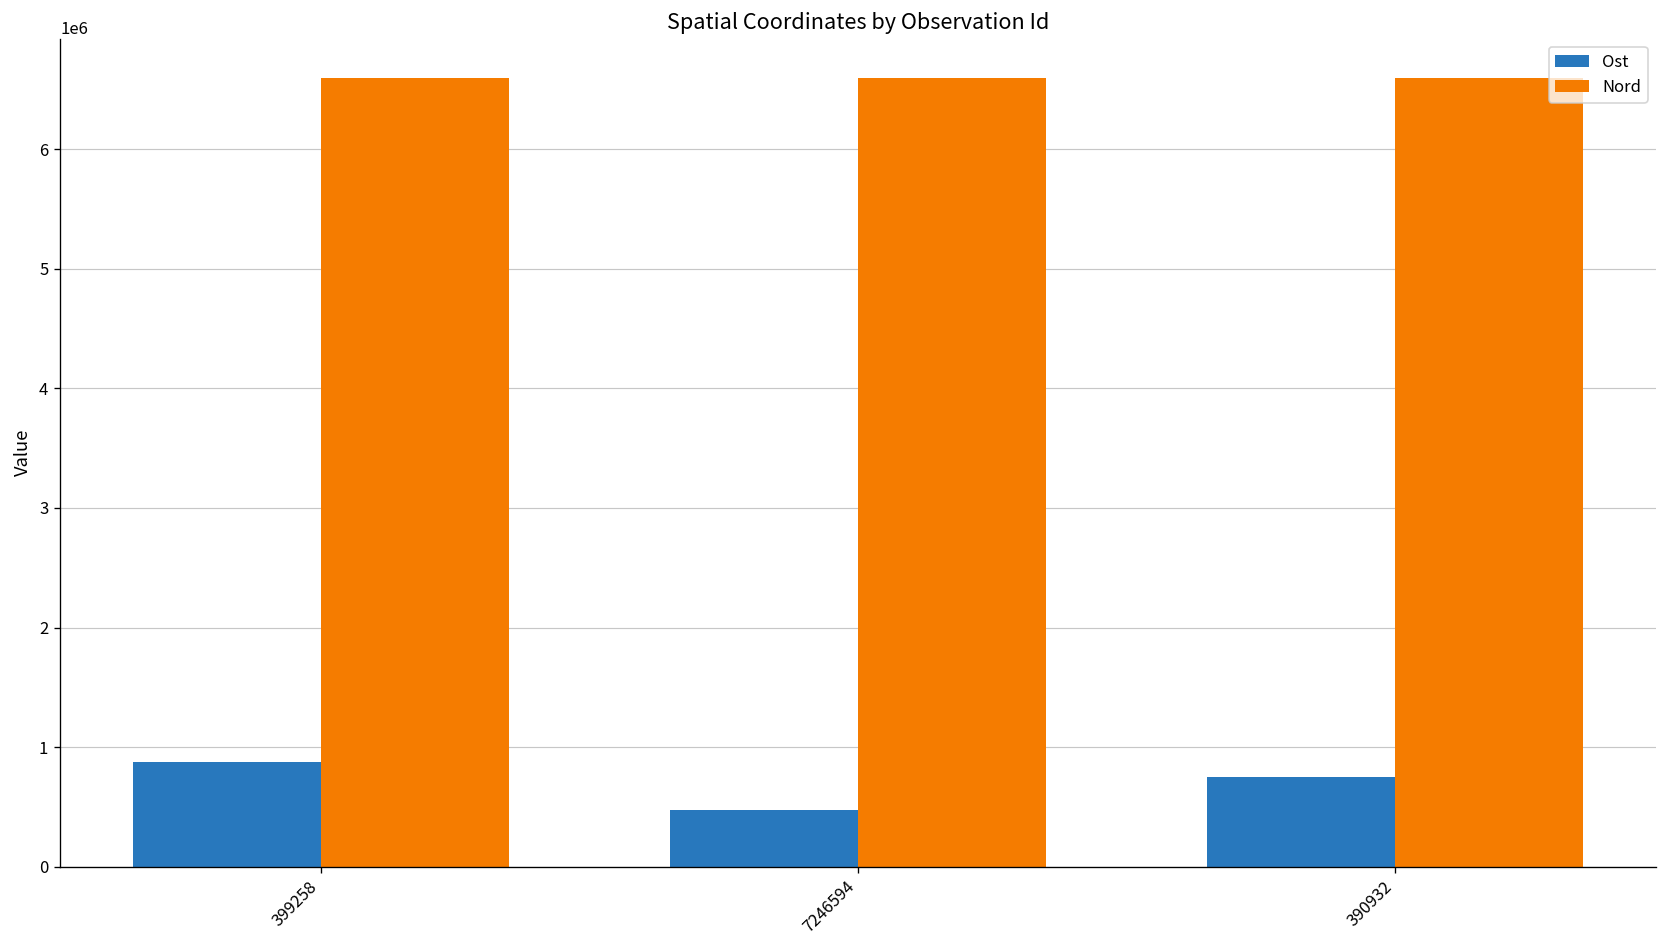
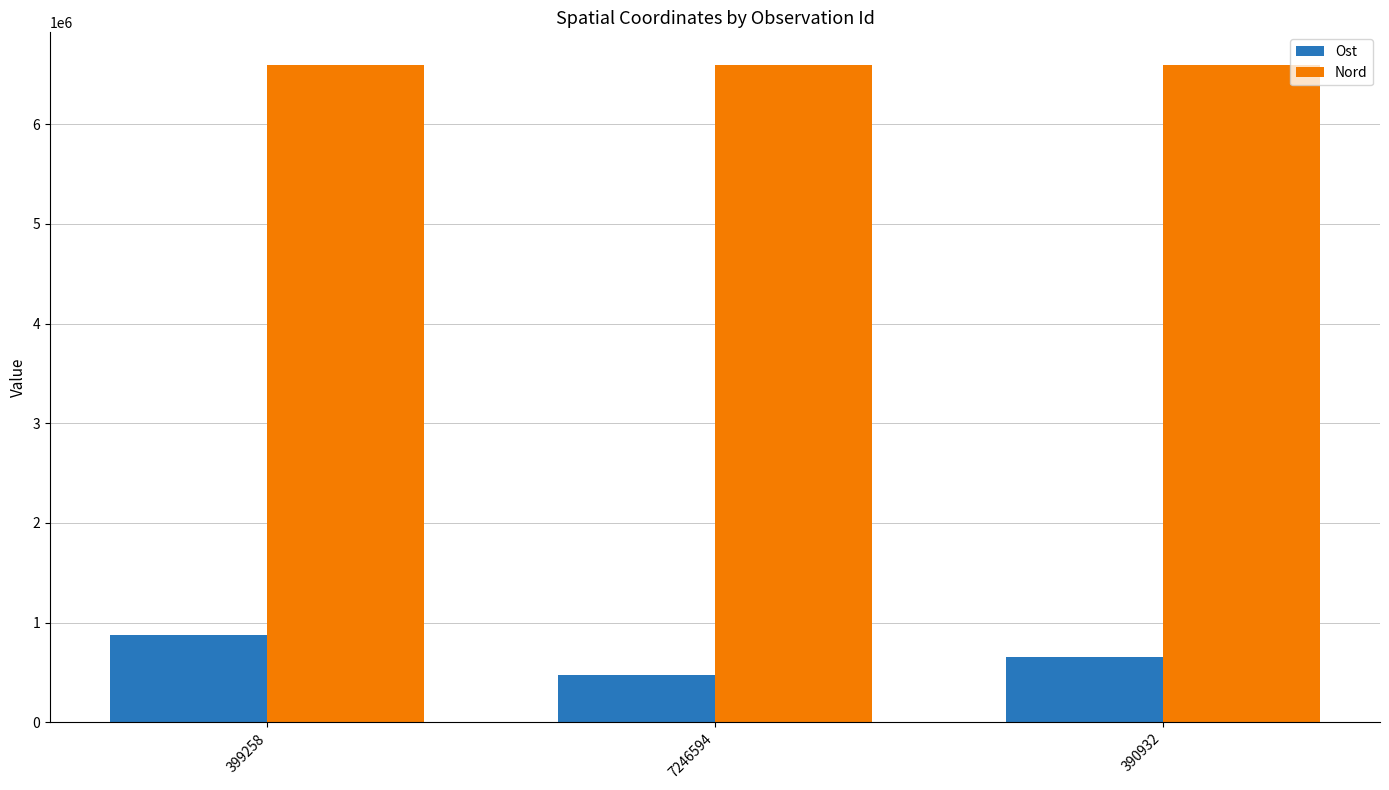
  {
    "Ost": {
      "399258": 900000,
      "7246594": 500000,
-     "390932": 750000
+     "390932": 650000
    },
    "Nord": {
      "399258": 6600000,
      "7246594": 6600000,
      "390932": 6600000
    }
  }
